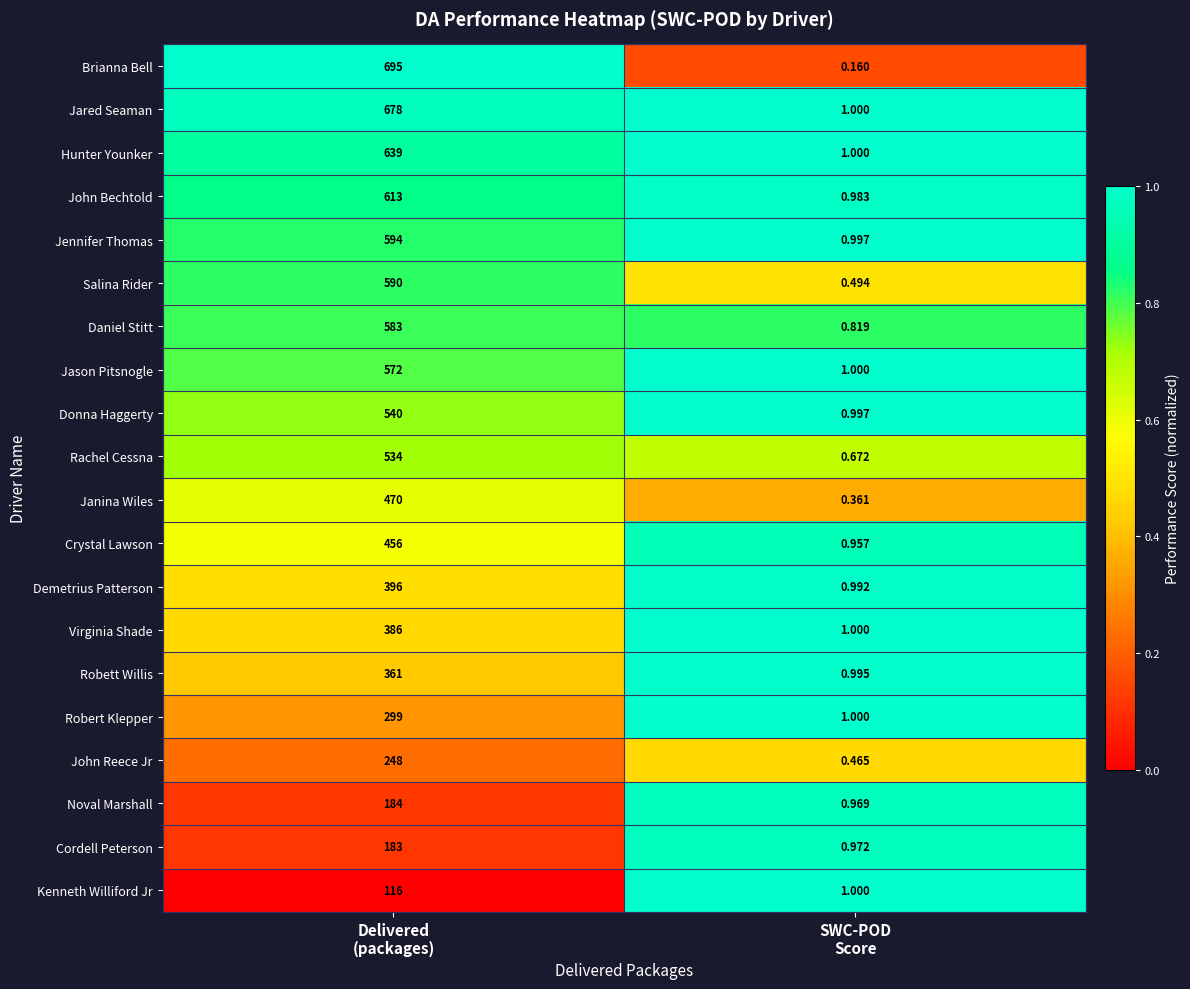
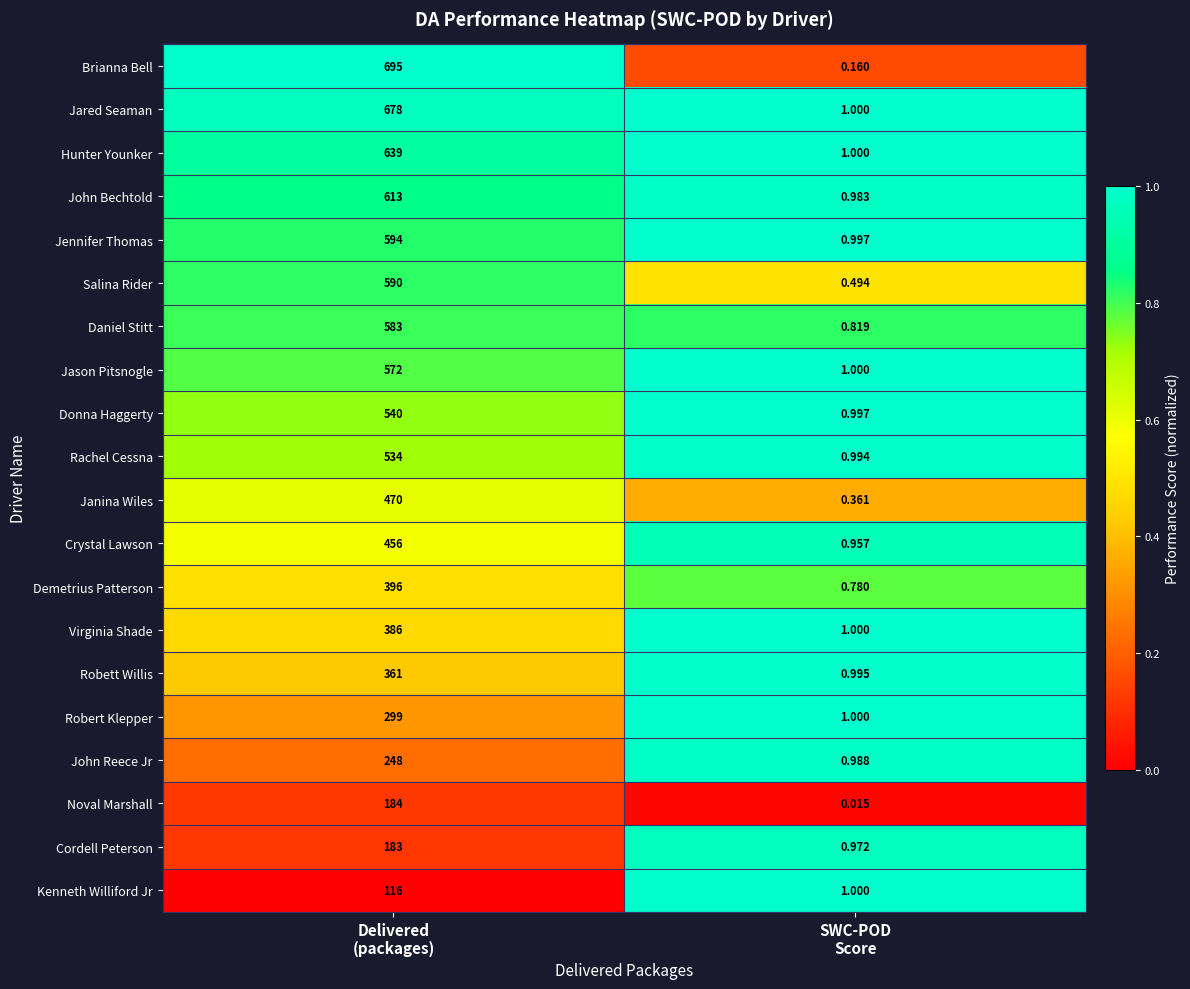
  {
    "Brianna Bell": {
      "Delivered (packages)": 695,
      "SWC-POD Score": 0.160
    },
    "Jared Seaman": {
      "Delivered (packages)": 678,
      "SWC-POD Score": 1.000
    },
    "Hunter Younker": {
      "Delivered (packages)": 639,
      "SWC-POD Score": 1.000
    },
    "John Bechtold": {
      "Delivered (packages)": 613,
      "SWC-POD Score": 0.983
    },
    "Jennifer Thomas": {
      "Delivered (packages)": 594,
      "SWC-POD Score": 0.997
    },
    "Salina Rider": {
      "Delivered (packages)": 590,
      "SWC-POD Score": 0.494
    },
    "Daniel Stitt": {
      "Delivered (packages)": 583,
      "SWC-POD Score": 0.819
    },
    "Jason Pitsnogle": {
      "Delivered (packages)": 572,
      "SWC-POD Score": 1.000
    },
    "Donna Haggerty": {
      "Delivered (packages)": 540,
      "SWC-POD Score": 0.997
    },
    "Rachel Cessna": {
      "Delivered (packages)": 534,
-     "SWC-POD Score": 0.672
+     "SWC-POD Score": 0.994
    },
    "Janina Wiles": {
      "Delivered (packages)": 470,
      "SWC-POD Score": 0.361
    },
    "Crystal Lawson": {
      "Delivered (packages)": 456,
      "SWC-POD Score": 0.957
    },
    "Demetrius Patterson": {
      "Delivered (packages)": 396,
-     "SWC-POD Score": 0.992
+     "SWC-POD Score": 0.780
    },
    "Virginia Shade": {
      "Delivered (packages)": 386,
      "SWC-POD Score": 1.000
    },
    "Robett Willis": {
      "Delivered (packages)": 361,
      "SWC-POD Score": 0.995
    },
    "Robert Klepper": {
      "Delivered (packages)": 299,
      "SWC-POD Score": 1.000
    },
    "John Reece Jr": {
      "Delivered (packages)": 248,
-     "SWC-POD Score": 0.465
+     "SWC-POD Score": 0.988
    },
    "Noval Marshall": {
      "Delivered (packages)": 184,
-     "SWC-POD Score": 0.969
+     "SWC-POD Score": 0.015
    },
    "Cordell Peterson": {
      "Delivered (packages)": 183,
      "SWC-POD Score": 0.972
    },
    "Kenneth Williford Jr": {
      "Delivered (packages)": 116,
      "SWC-POD Score": 1.000
    }
  }
